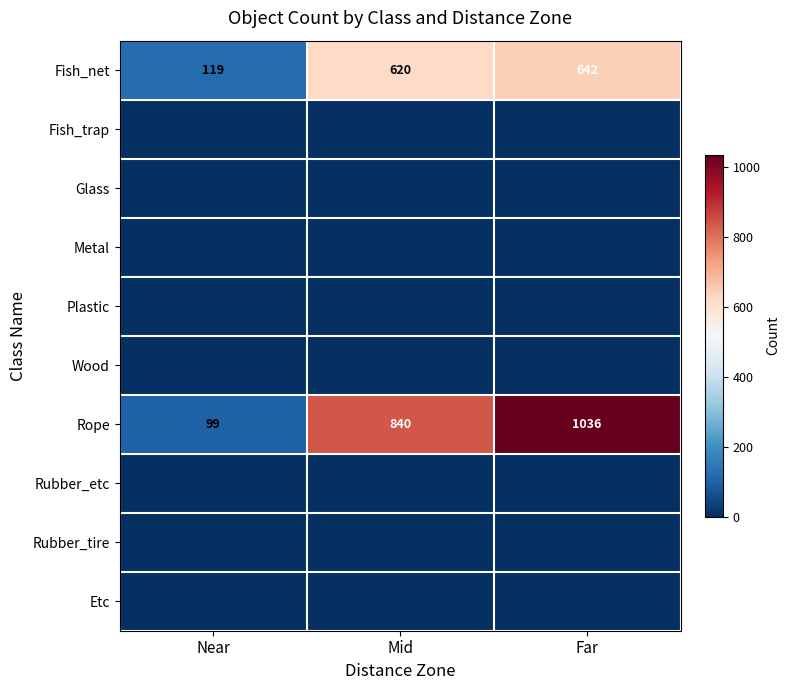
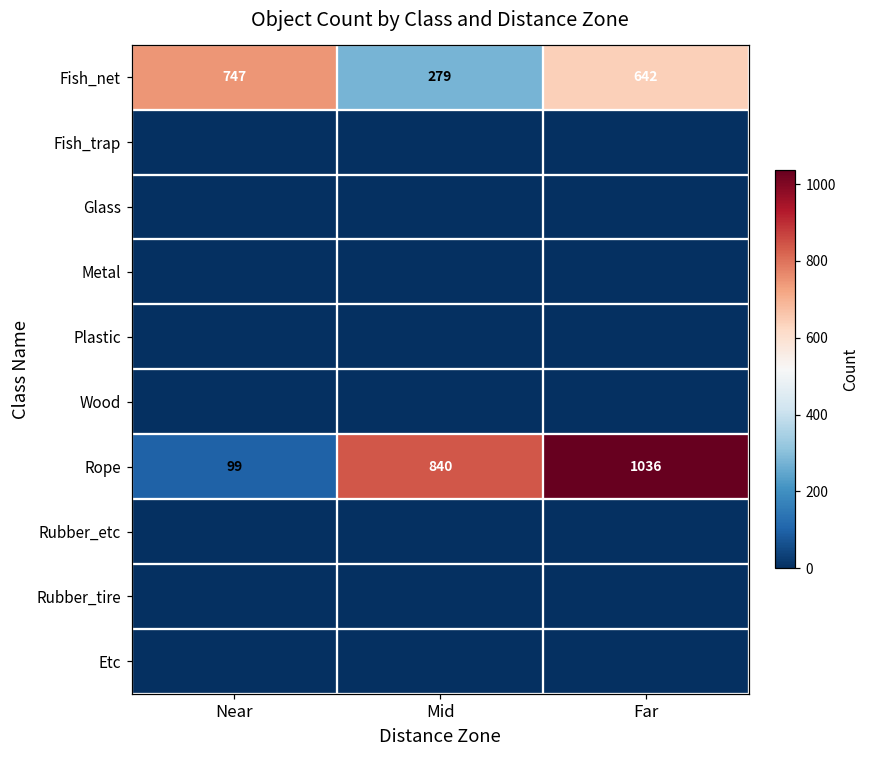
  {
    "Fish_net": {
-     "Near": 119,
-     "Mid": 620,
+     "Near": 747,
+     "Mid": 279,
      "Far": 642
    },
    "Rope": {
      "Near": 99,
      "Mid": 840,
      "Far": 1036
    }
  }
